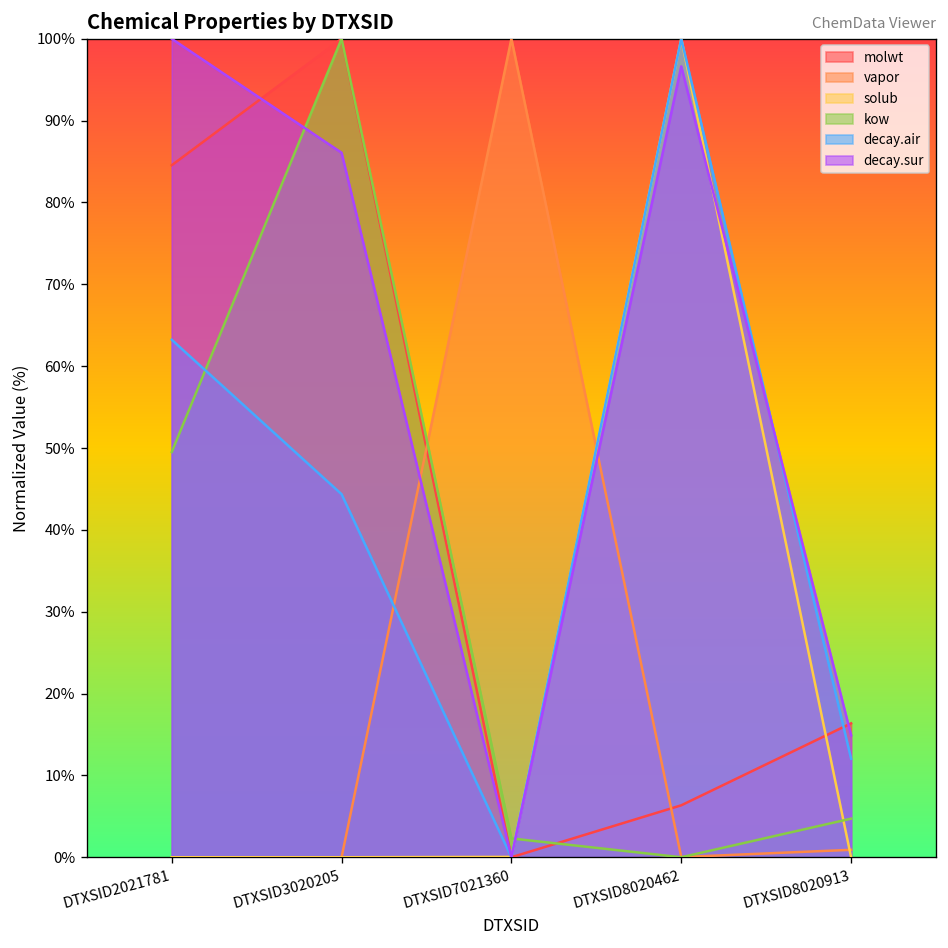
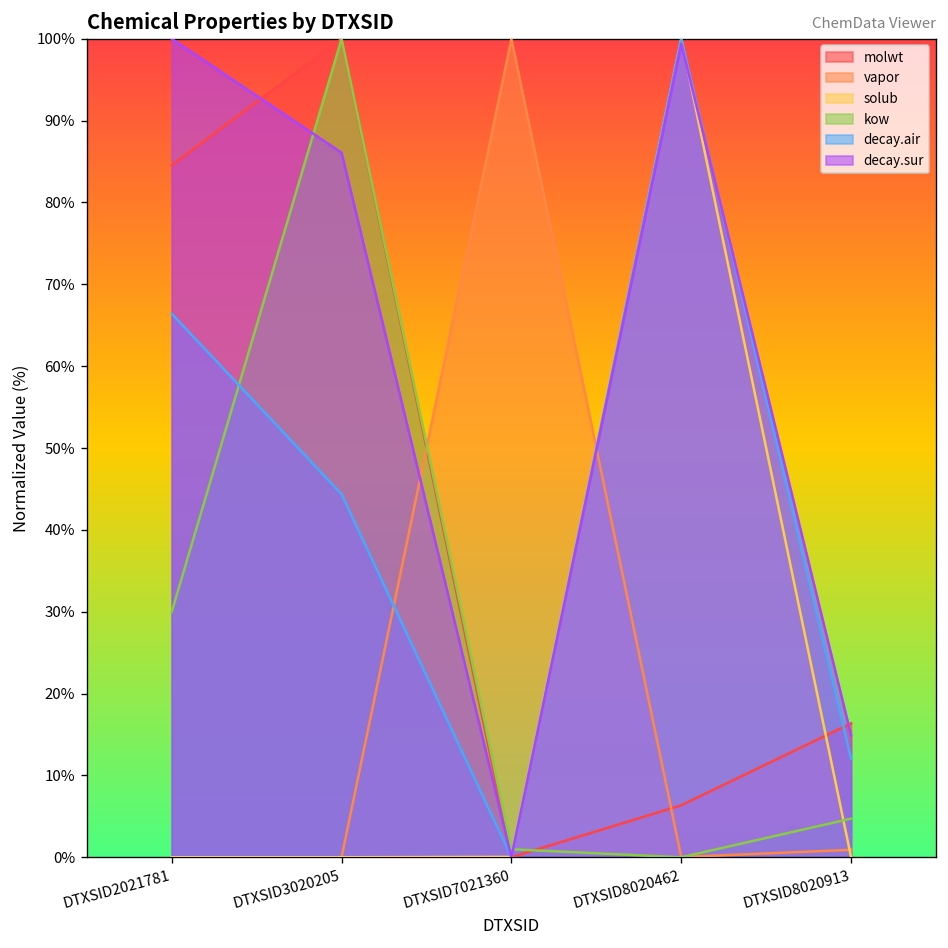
  {
    "kow": {
-     "DTXSID2021781": "50%",
-     "DTXSID7021360": "2%",
+     "DTXSID2021781": "30%",
+     "DTXSID7021360": "1%",
      "DTXSID8020913": "5%"
    },
    "decay.air": {
-     "DTXSID2021781": "63%",
+     "DTXSID2021781": "66%",
      "DTXSID3020205": "44%",
      "DTXSID8020913": "12%"
    },
    "decay.sur": {
      "DTXSID2021781": "100%",
      "DTXSID3020205": "86%",
-     "DTXSID8020462": "97%",
+     "DTXSID8020462": "99%",
      "DTXSID8020913": "15%"
    }
  }
